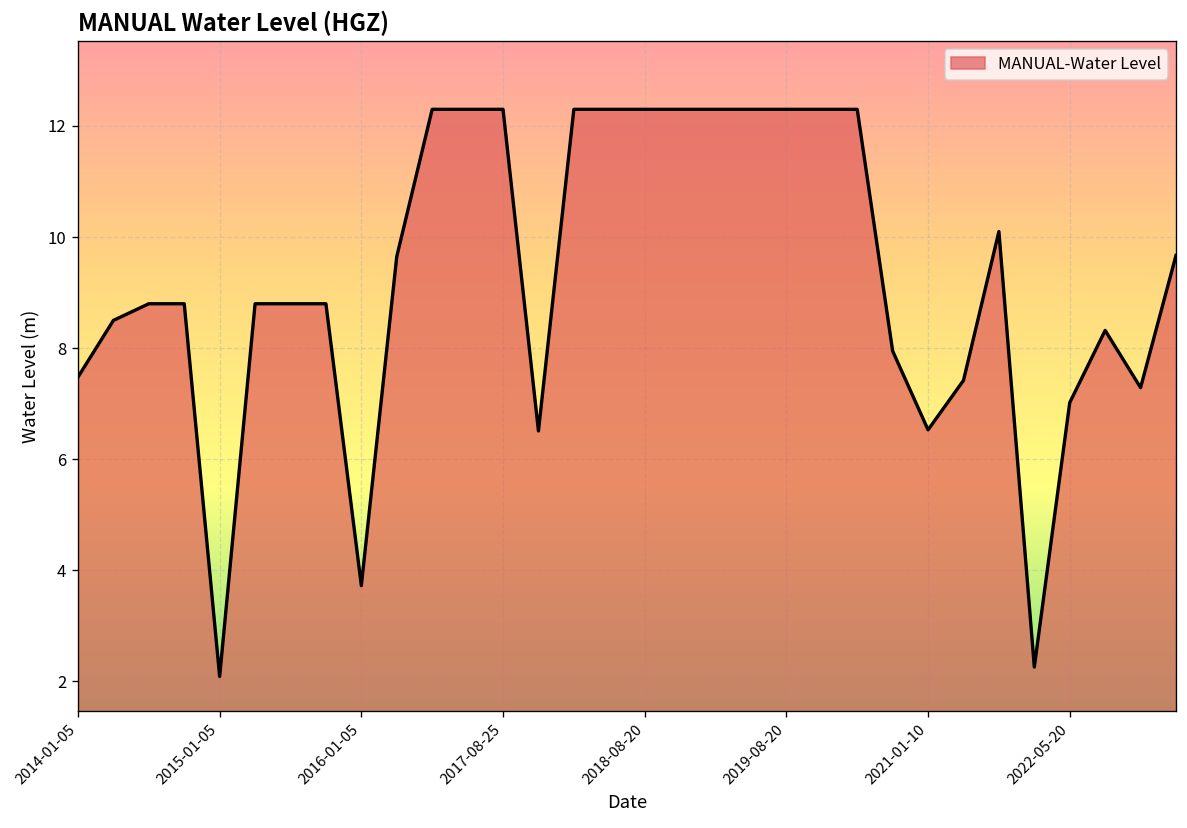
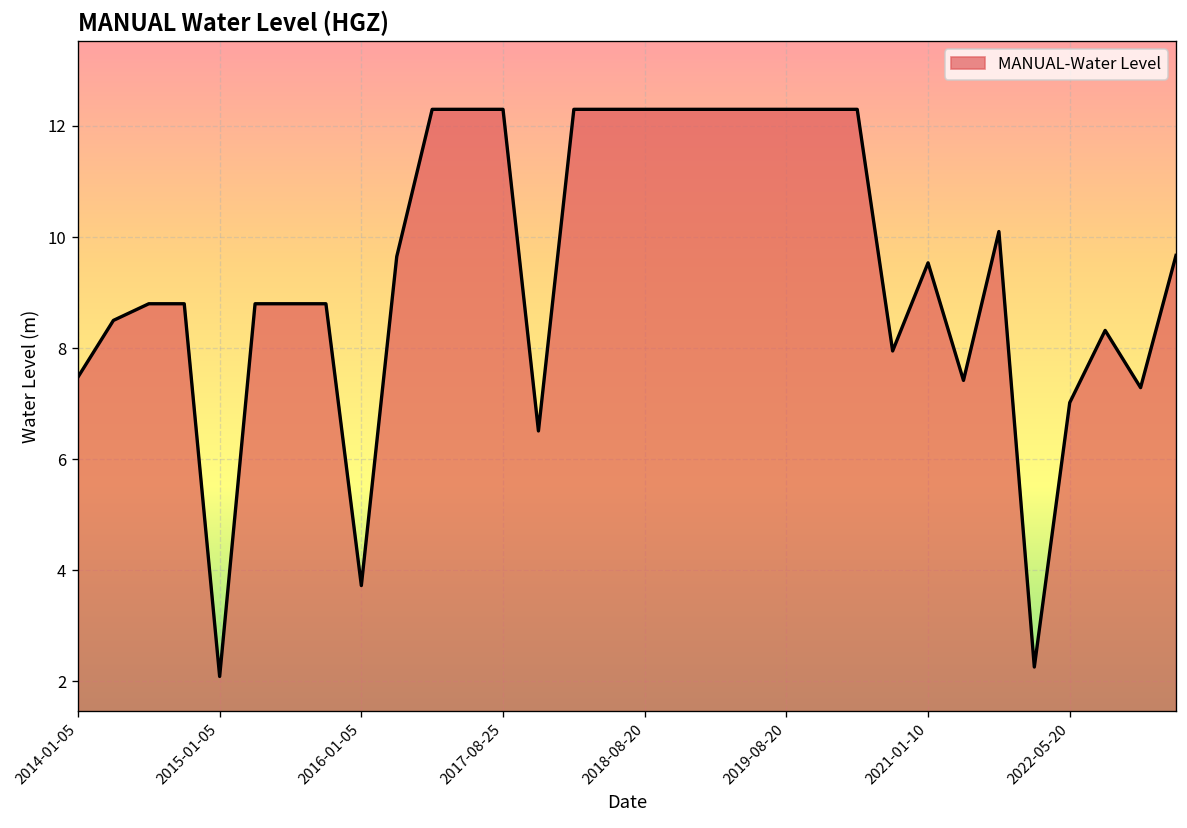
  {
    "2014-01-05": 7.5,
    "2015-01-05": 2.1,
    "2016-01-05": 3.7,
    "2017-08-25": 12.3,
    "2018-08-20": 12.3,
    "2019-08-20": 12.3,
-   "2021-01-10": 6.5,
+   "2021-01-10": 9.5,
    "2022-05-20": 7.0
  }
